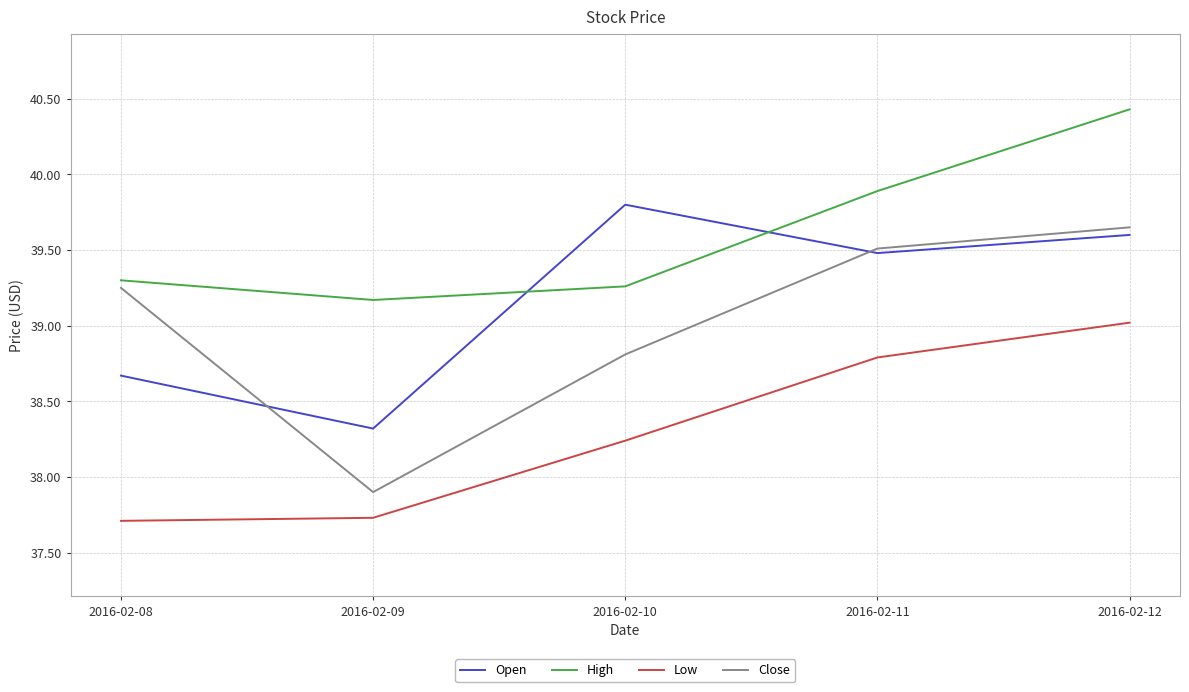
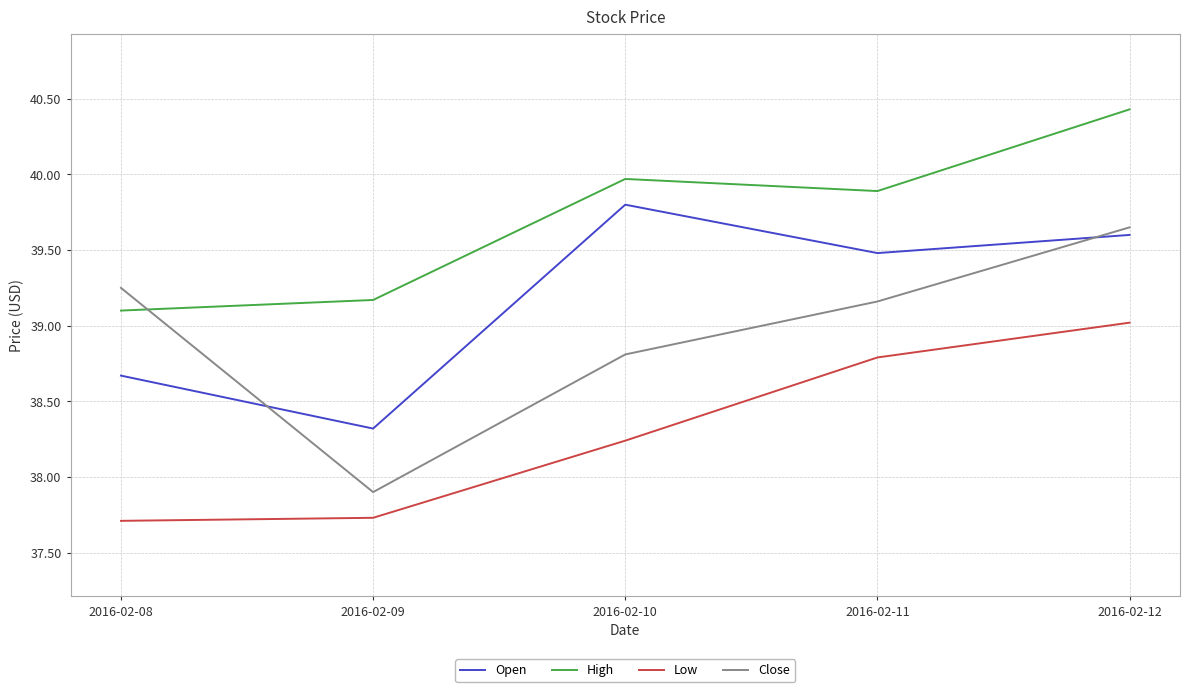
  {
    "Open": {
      "2016-02-08": 38.67,
      "2016-02-09": 38.32,
      "2016-02-10": 39.80,
      "2016-02-11": 39.48,
      "2016-02-12": 39.60
    },
    "High": {
-     "2016-02-08": 39.3,
+     "2016-02-08": 39.1,
      "2016-02-09": 39.17,
-     "2016-02-10": 39.26,
+     "2016-02-10": 39.97,
      "2016-02-11": 39.89,
      "2016-02-12": 40.43
    },
    "Low": {
      "2016-02-08": 37.71,
      "2016-02-09": 37.73,
      "2016-02-10": 38.24,
      "2016-02-11": 38.79,
      "2016-02-12": 39.02
    },
    "Close": {
      "2016-02-08": 39.25,
      "2016-02-09": 37.90,
      "2016-02-10": 38.81,
-     "2016-02-11": 39.51,
+     "2016-02-11": 39.16,
      "2016-02-12": 39.65
    }
  }
